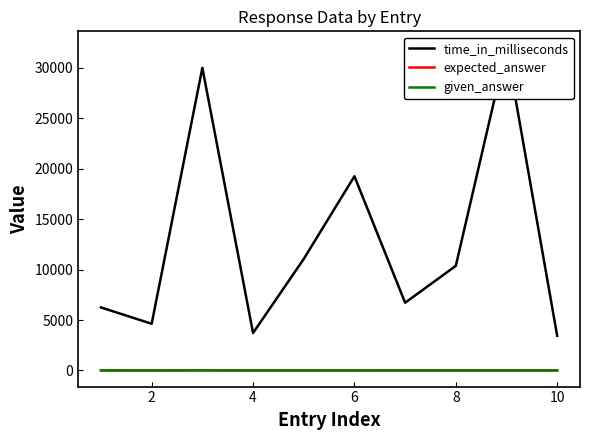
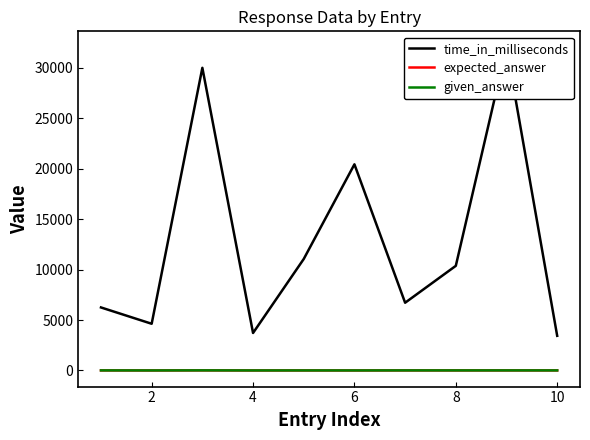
  {
    "time_in_milliseconds": {
      "2": 4600,
      "4": 3700,
-     "6": 19200,
+     "6": 20400,
      "8": 10400,
      "10": 3400
    },
    "given_answer": {
      "2": 0,
      "4": 0,
      "6": 0,
      "8": 0,
      "10": 0
    }
  }
